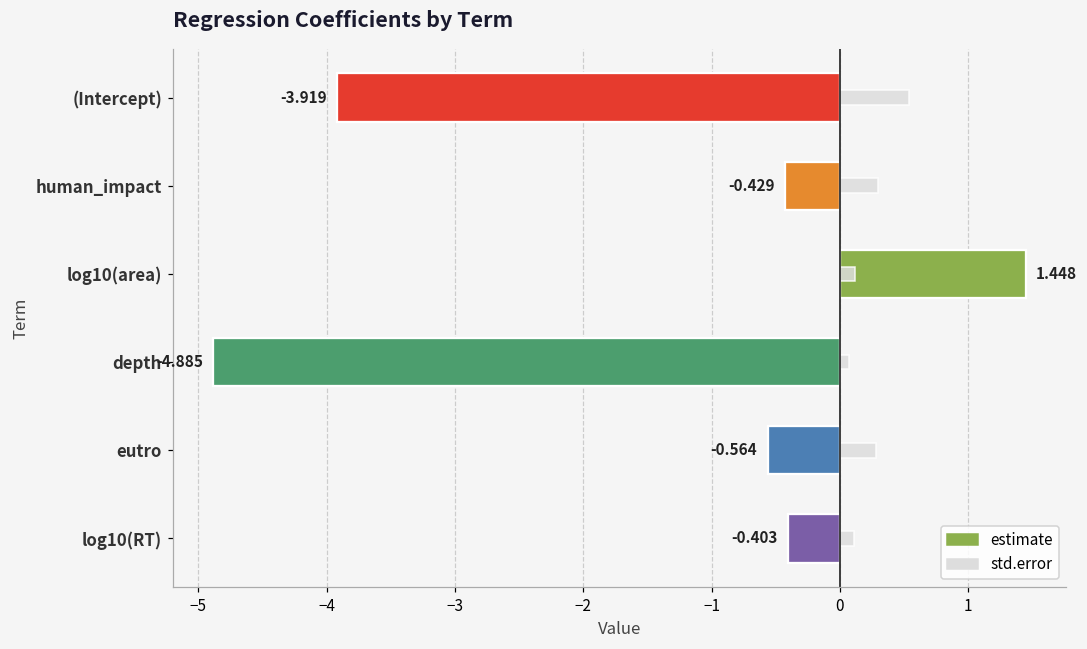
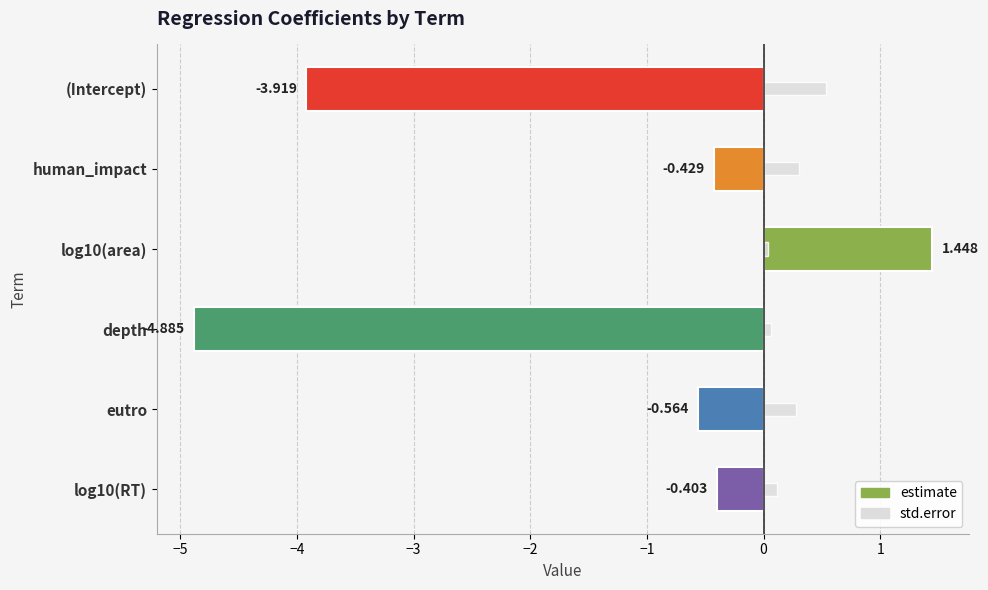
  {
    "std.error": {
      "(Intercept)": 0.54,
      "human_impact": 0.30,
-     "log10(area)": 0.12,
+     "log10(area)": 0.04,
      "depth": 0.07,
      "eutro": 0.28,
      "log10(RT)": 0.11
    }
  }
